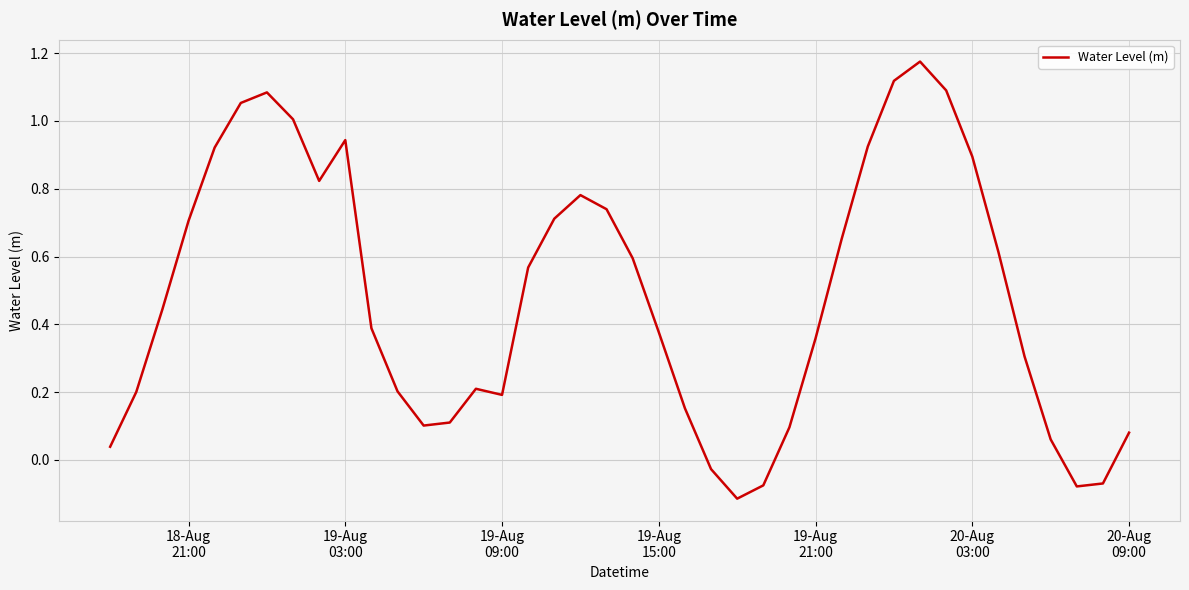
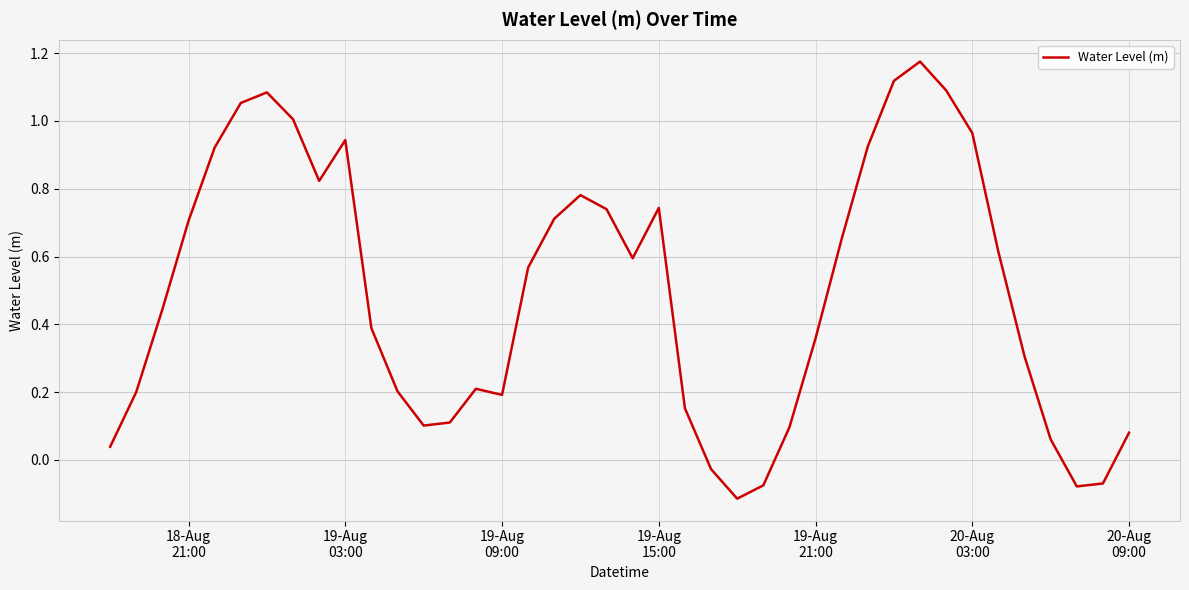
  {
    "18-Aug 21:00": 0.71,
    "19-Aug 03:00": 0.94,
    "19-Aug 09:00": 0.19,
-   "19-Aug 15:00": 0.38,
+   "19-Aug 15:00": 0.74,
    "19-Aug 21:00": 0.36,
-   "20-Aug 03:00": 0.89,
+   "20-Aug 03:00": 0.96,
    "20-Aug 09:00": 0.08
  }
